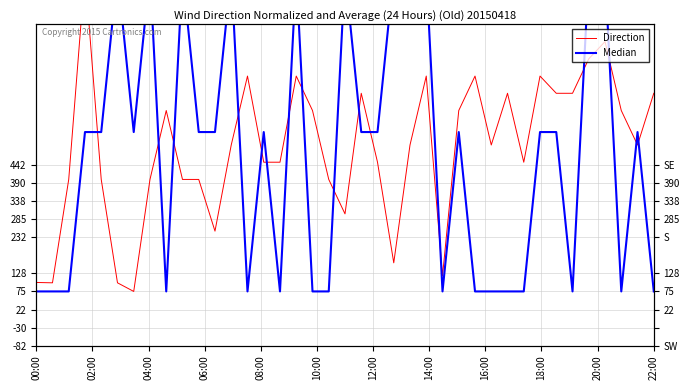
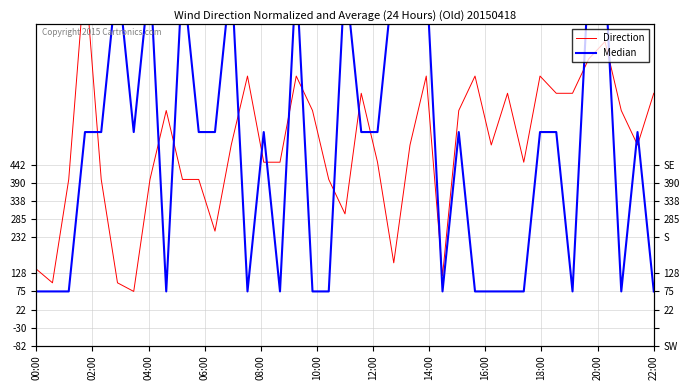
  {
    "Direction": {
-     "00:00": 100,
+     "00:00": 140,
      "22:00": 650
    },
    "Median": {
      "00:00": 80,
      "22:00": 80
    }
  }
